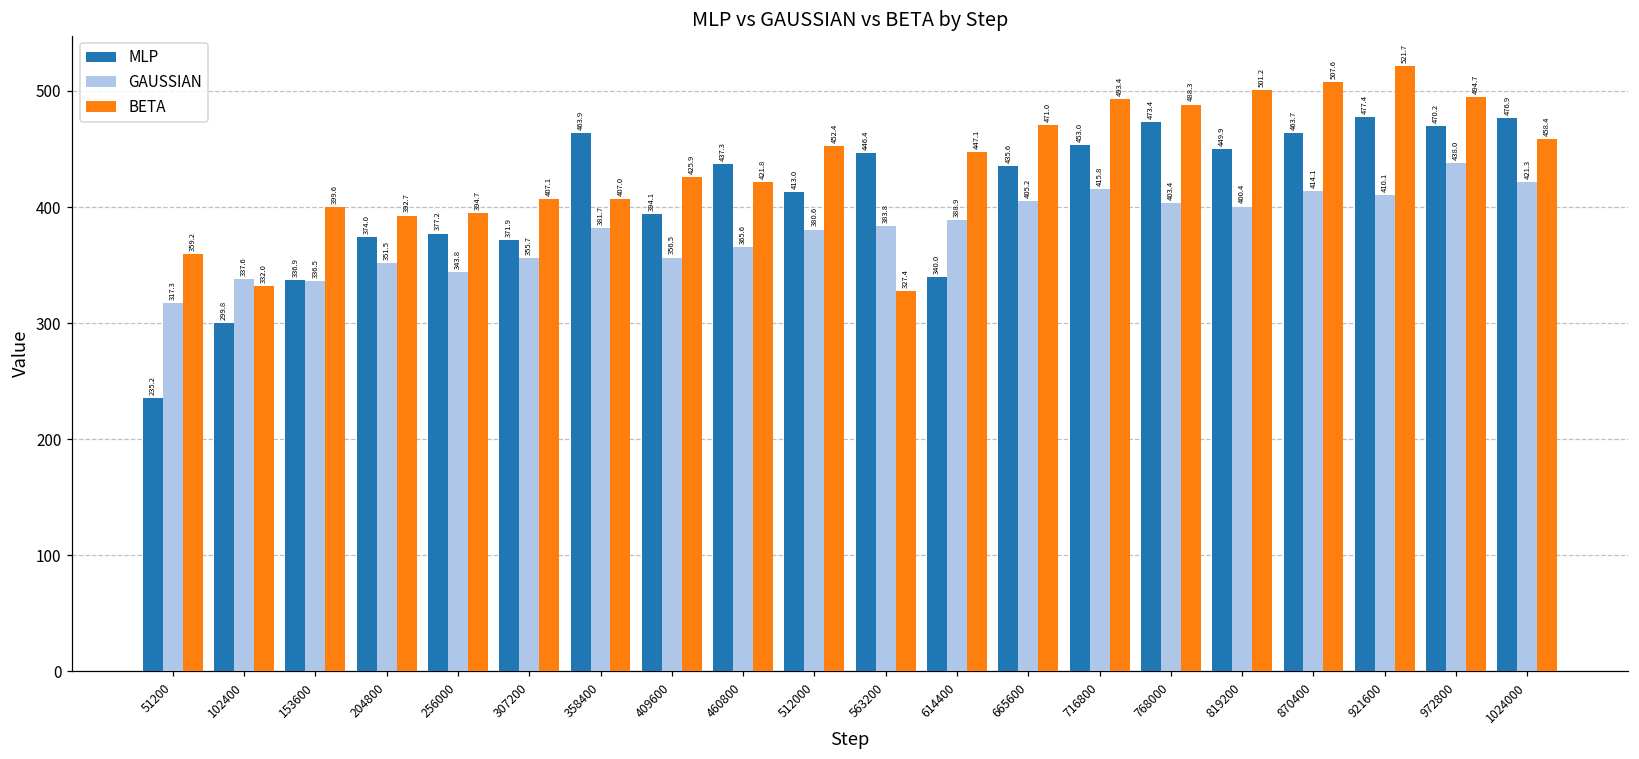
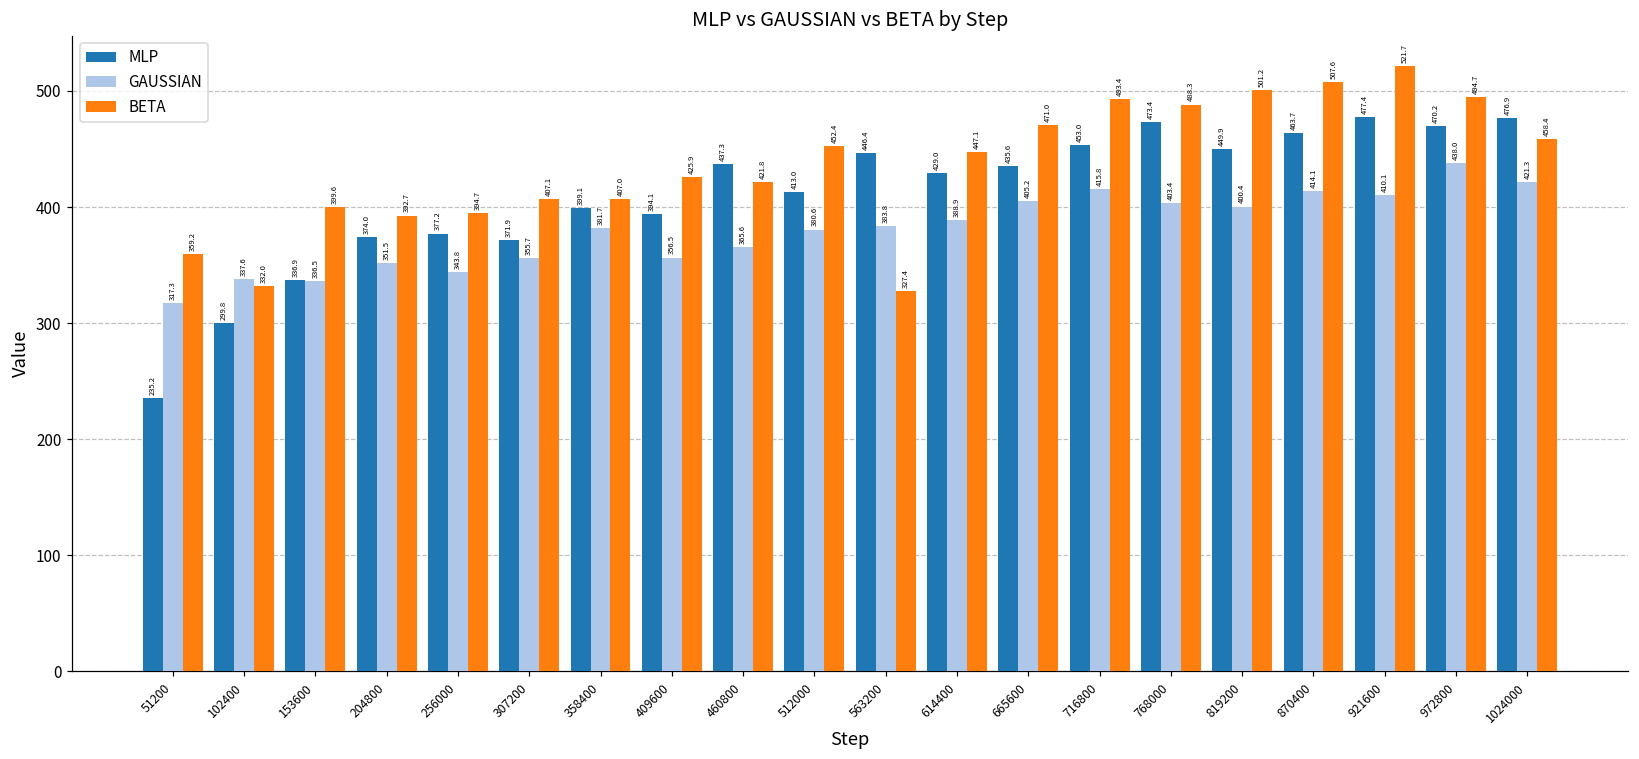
  {
    "MLP": {
      "51200": 235.2,
      "102400": 299.8,
      "153600": 336.9,
      "204800": 374.0,
      "256000": 377.2,
      "307200": 371.9,
-     "358400": 463.9,
+     "358400": 399.1,
      "409600": 394.1,
      "460800": 437.3,
      "512000": 413.0,
      "563200": 446.4,
-     "614400": 340.0,
+     "614400": 429.0,
      "665600": 435.6,
      "716800": 453.0,
      "768000": 473.4,
      "819200": 449.9,
      "870400": 463.7,
      "921600": 477.4,
      "972800": 470.2,
      "1024000": 476.9
    },
    "GAUSSIAN": {
      "51200": 317.3,
      "102400": 337.6,
      "153600": 336.5,
      "204800": 351.5,
      "256000": 343.8,
      "307200": 355.7,
      "358400": 381.7,
      "409600": 356.5,
      "460800": 365.6,
      "512000": 380.6,
      "563200": 383.8,
      "614400": 388.9,
      "665600": 405.2,
      "716800": 415.8,
      "768000": 403.4,
      "819200": 400.4,
      "870400": 414.1,
      "921600": 410.1,
      "972800": 438.0,
      "1024000": 421.3
    },
    "BETA": {
      "51200": 359.2,
      "102400": 332.0,
      "153600": 399.6,
      "204800": 392.7,
      "256000": 394.7,
      "307200": 407.1,
      "358400": 407.0,
      "409600": 425.9,
      "460800": 421.8,
      "512000": 452.4,
      "563200": 327.4,
      "614400": 447.1,
      "665600": 471.0,
      "716800": 493.4,
      "768000": 488.3,
      "819200": 501.2,
      "870400": 507.6,
      "921600": 521.7,
      "972800": 494.7,
      "1024000": 458.4
    }
  }
